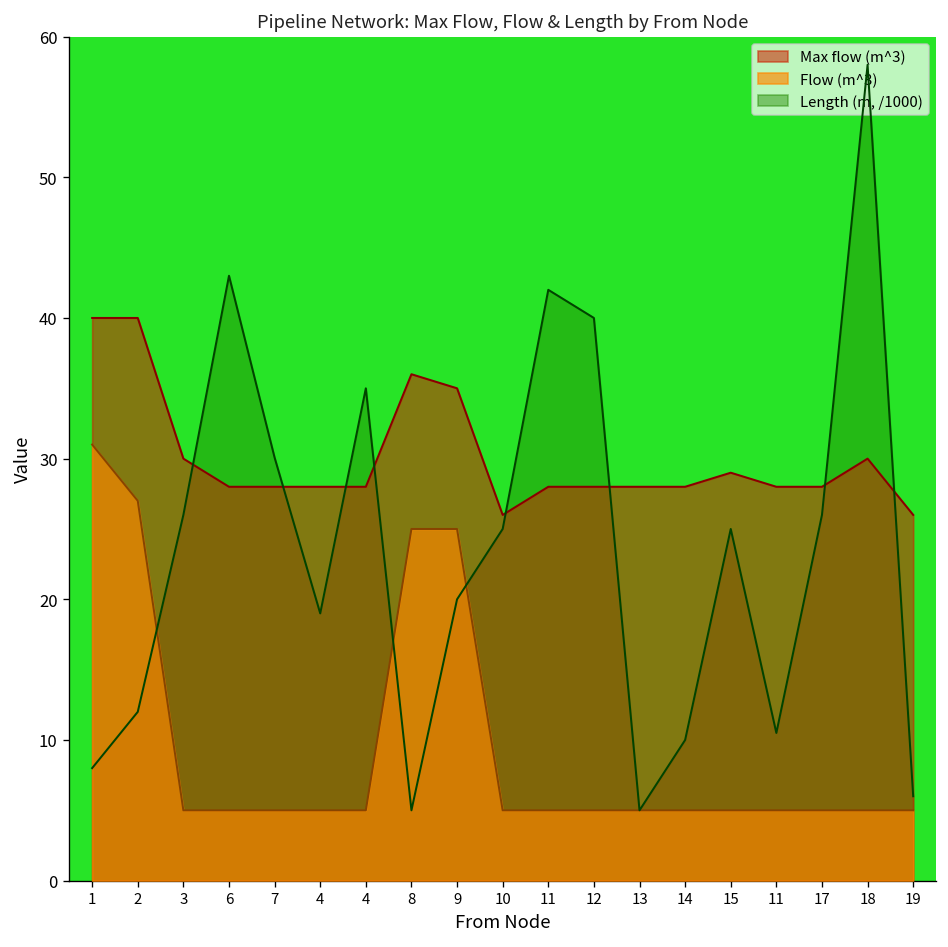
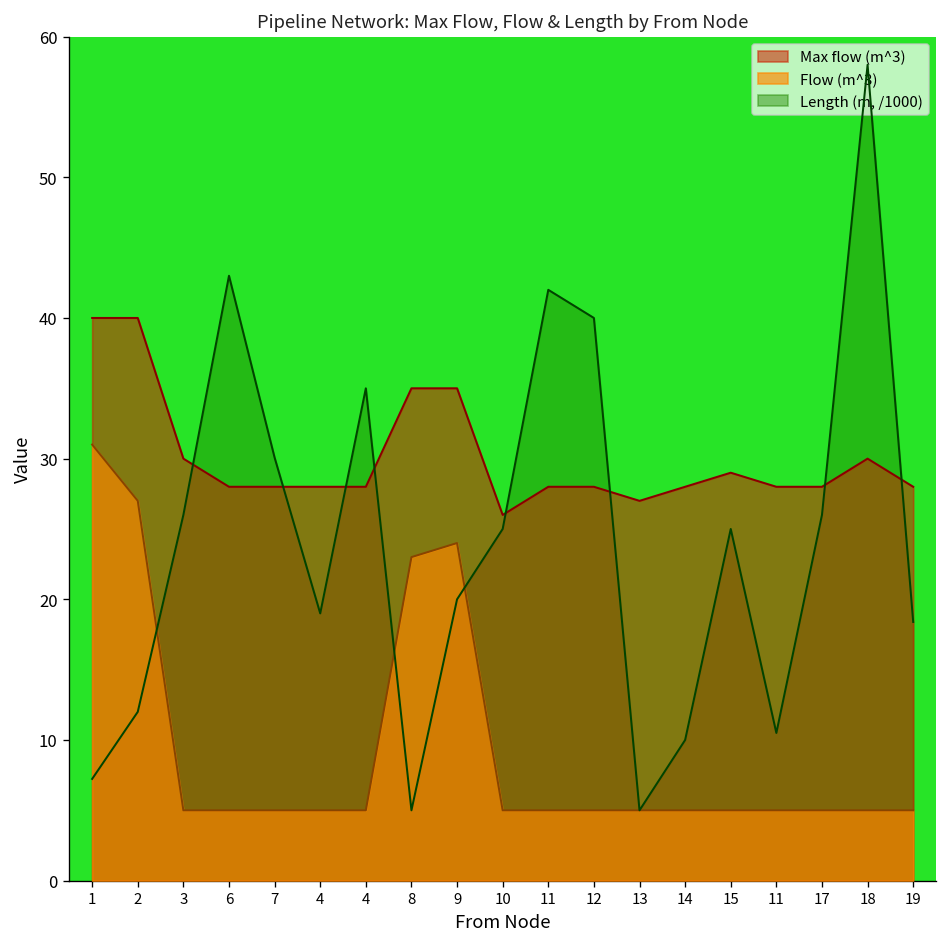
  {
    "Max flow (m^3)": {
      "1": 40,
      "2": 40,
      "3": 30,
      "6": 28,
      "7": 28,
-     "8": 36,
+     "8": 35,
      "9": 35,
      "10": 26,
      "12": 28,
-     "13": 28,
+     "13": 27,
      "14": 28,
      "15": 29,
      "17": 28,
      "18": 30,
-     "19": 26
+     "19": 28
    },
    "Flow (m^3)": {
      "1": 31,
      "2": 27,
      "3": 5,
      "6": 5,
      "7": 5,
-     "8": 25,
-     "9": 25,
+     "8": 23,
+     "9": 24,
      "10": 5,
      "12": 5,
      "14": 5,
      "15": 5,
      "17": 5,
      "18": 5,
      "19": 5
    },
    "Length (m, /1000)": {
-     "1": 8.0,
+     "1": 7.2,
      "2": 12.0,
      "3": 26.0,
      "6": 43.0,
      "7": 30.1,
      "8": 5.0,
      "9": 20.0,
      "10": 25.0,
      "12": 40.0,
      "14": 10.0,
      "15": 25.0,
      "17": 26.0,
-     "19": 6.0
+     "19": 18.4
    }
  }
